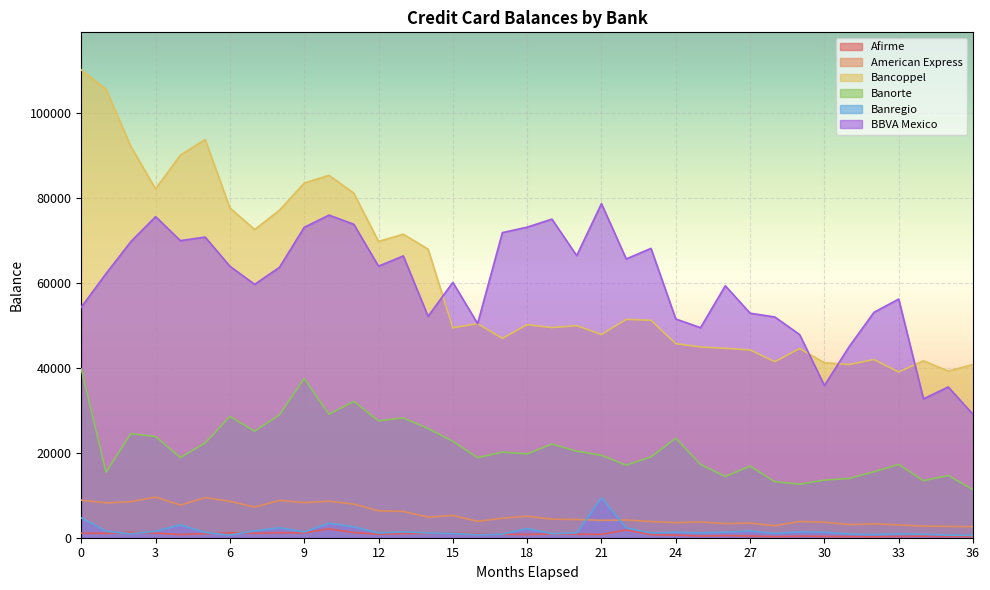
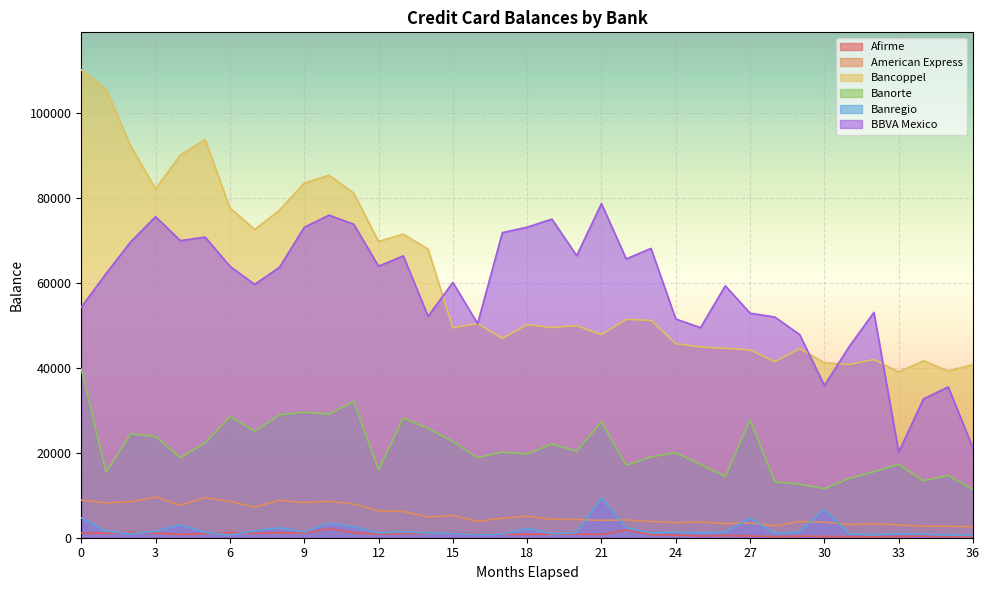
  {
    "Banorte": {
      "0": 40000,
      "3": 24000,
      "6": 29000,
-     "9": 38000,
-     "12": 28000,
+     "9": 30000,
+     "12": 16000,
      "15": 23000,
      "18": 20000,
-     "21": 19000,
-     "24": 23000,
-     "27": 17000,
-     "30": 14000,
+     "21": 27000,
+     "24": 20000,
+     "27": 28000,
+     "30": 12000,
      "33": 17000,
      "36": 11000
    },
    "Banregio": {
      "0": 5000,
      "18": 2000,
      "21": 9000,
      "24": 1000,
-     "27": 2000,
-     "30": 1000
+     "27": 5000,
+     "30": 7000
    },
    "BBVA Mexico": {
      "0": 54000,
      "3": 76000,
      "6": 64000,
      "9": 73000,
      "12": 64000,
      "15": 60000,
      "18": 73000,
      "21": 79000,
      "24": 52000,
      "27": 53000,
      "30": 36000,
-     "33": 56000,
-     "36": 29000
+     "33": 20000,
+     "36": 21000
    }
  }
